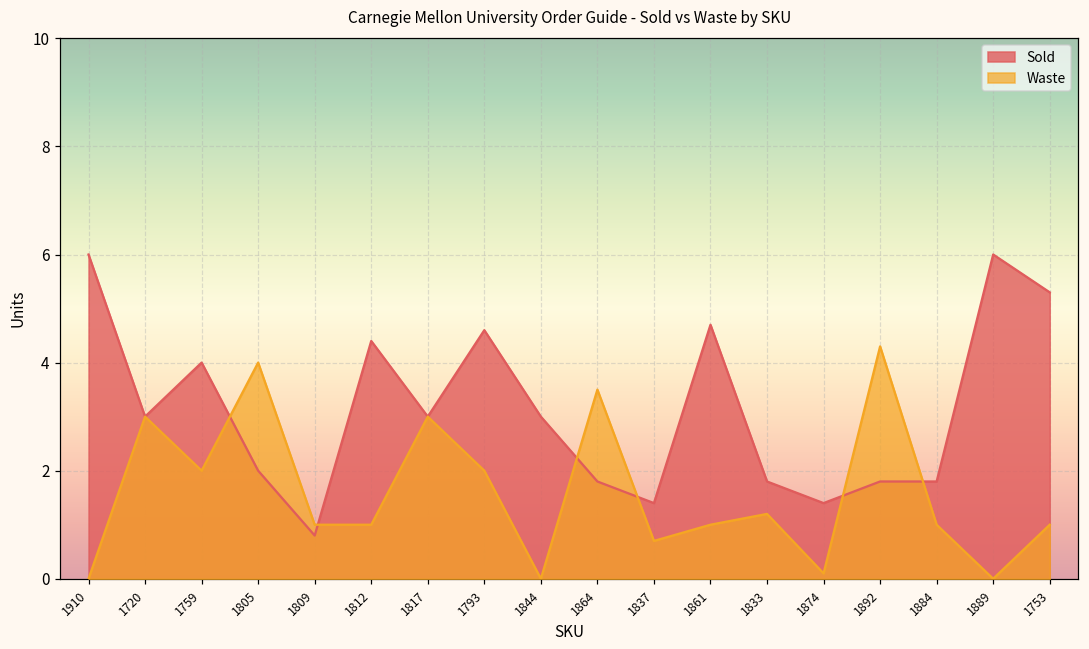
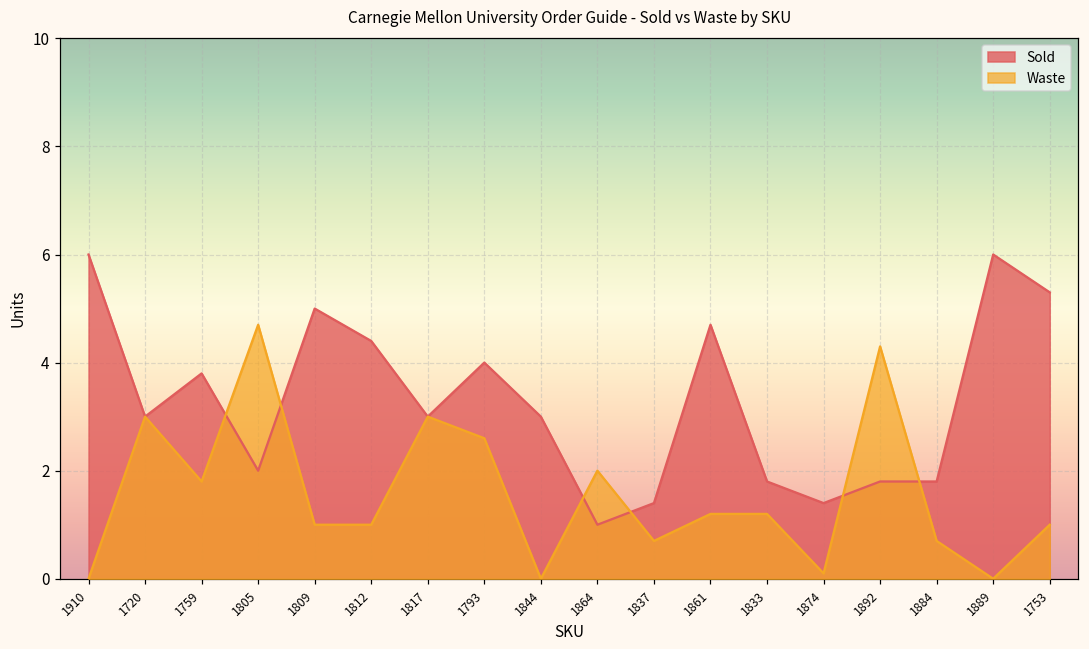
  {
    "Sold": {
      "1910": 6.0,
-     "1759": 4.0,
+     "1759": 3.8,
      "1805": 2.0,
-     "1809": 0.8,
+     "1809": 5.0,
      "1812": 4.4,
-     "1793": 4.6,
+     "1793": 4.0,
      "1844": 3.0,
-     "1864": 1.8,
+     "1864": 1.0,
      "1837": 1.4,
      "1861": 4.7,
      "1833": 1.8,
      "1874": 1.4,
      "1892": 1.8,
      "1884": 1.8,
      "1889": 6.0,
      "1753": 5.3
    },
    "Waste": {
      "1910": 0.0,
-     "1759": 2.0,
-     "1805": 4.0,
+     "1759": 1.8,
+     "1805": 4.7,
      "1809": 1.0,
      "1812": 1.0,
-     "1793": 2.0,
+     "1793": 2.6,
      "1844": 0.0,
-     "1864": 3.5,
+     "1864": 2.0,
      "1837": 0.7,
-     "1861": 1.0,
+     "1861": 1.2,
      "1833": 1.2,
      "1874": 0.1,
      "1892": 4.3,
-     "1884": 1.0,
+     "1884": 0.7,
      "1889": 0.0,
      "1753": 1.0
    }
  }
